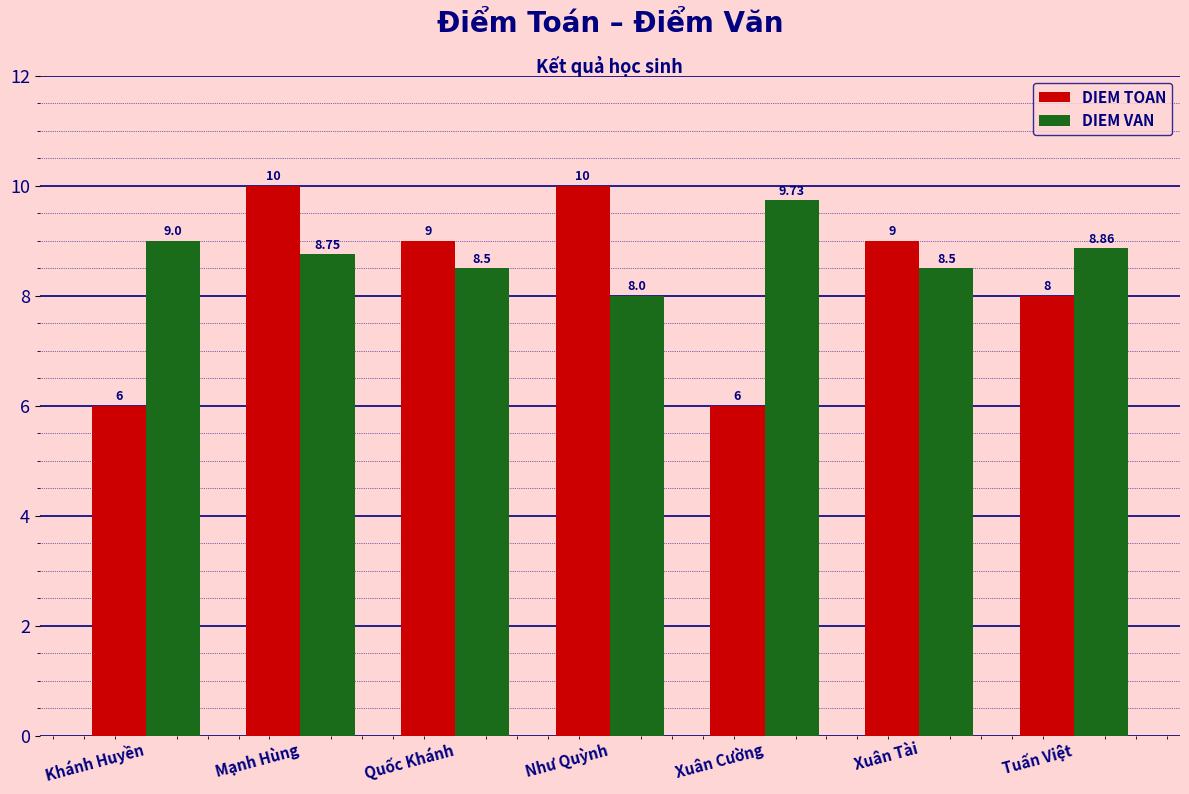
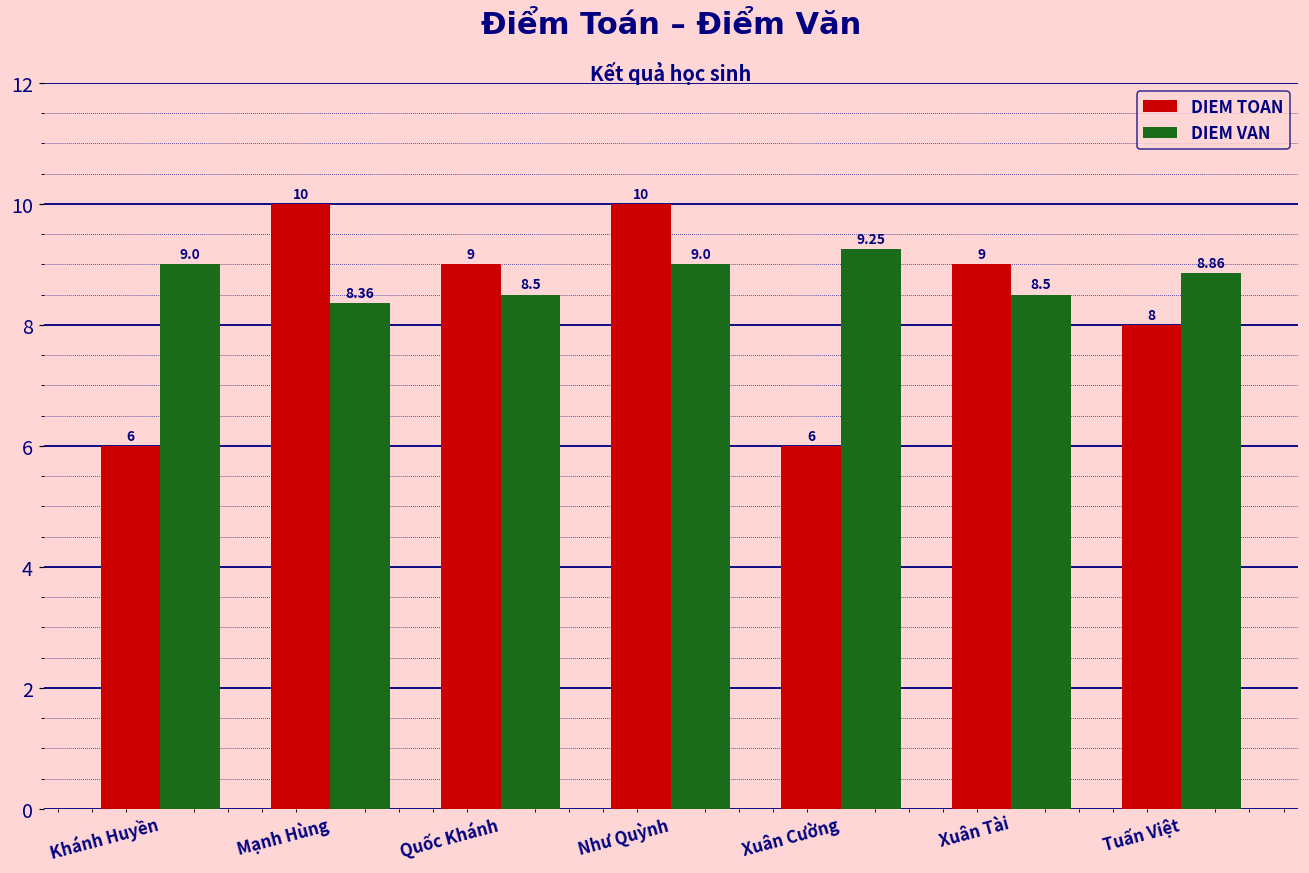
  {
    "DIEM TOAN": {
      "Khánh Huyền": 6,
      "Mạnh Hùng": 10,
      "Quốc Khánh": 9,
      "Như Quỳnh": 10,
      "Xuân Cường": 6,
      "Xuân Tài": 9,
      "Tuấn Việt": 8
    },
    "DIEM VAN": {
      "Khánh Huyền": 9.0,
-     "Mạnh Hùng": 8.75,
+     "Mạnh Hùng": 8.36,
      "Quốc Khánh": 8.5,
-     "Như Quỳnh": 8.0,
-     "Xuân Cường": 9.73,
+     "Như Quỳnh": 9.0,
+     "Xuân Cường": 9.25,
      "Xuân Tài": 8.5,
      "Tuấn Việt": 8.86
    }
  }
